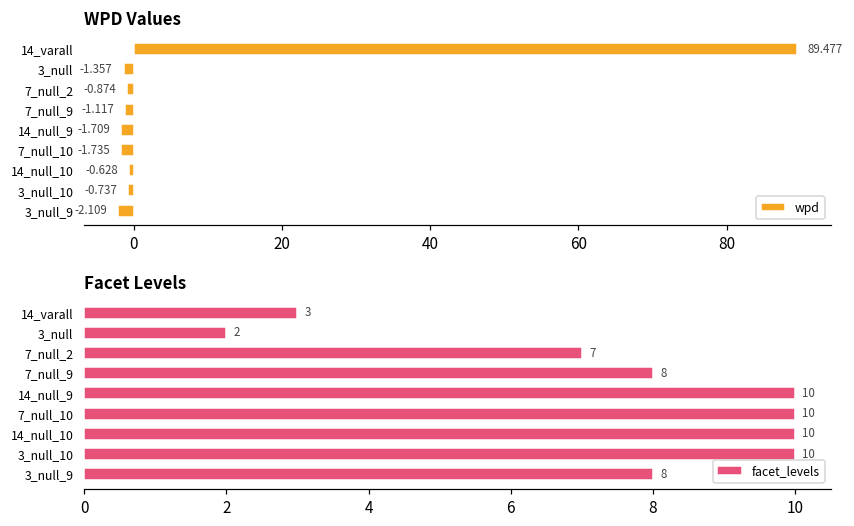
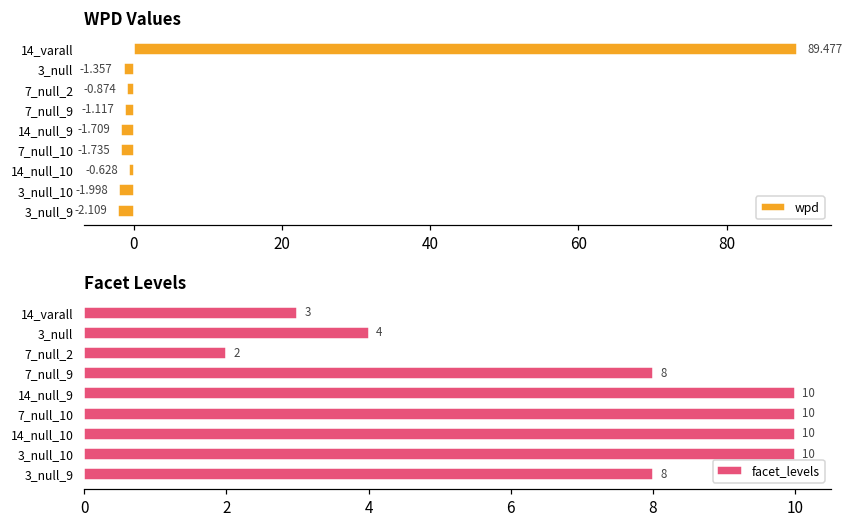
  {
    "WPD Values": {
      "14_varall": 89.477,
      "3_null": -1.357,
      "7_null_2": -0.874,
      "7_null_9": -1.117,
      "14_null_9": -1.709,
      "7_null_10": -1.735,
      "14_null_10": -0.628,
-     "3_null_10": -0.737,
+     "3_null_10": -1.998,
      "3_null_9": -2.109
    },
    "Facet Levels": {
      "14_varall": 3,
-     "3_null": 2,
-     "7_null_2": 7,
+     "3_null": 4,
+     "7_null_2": 2,
      "7_null_9": 8,
      "14_null_9": 10,
      "7_null_10": 10,
      "14_null_10": 10,
      "3_null_10": 10,
      "3_null_9": 8
    }
  }
